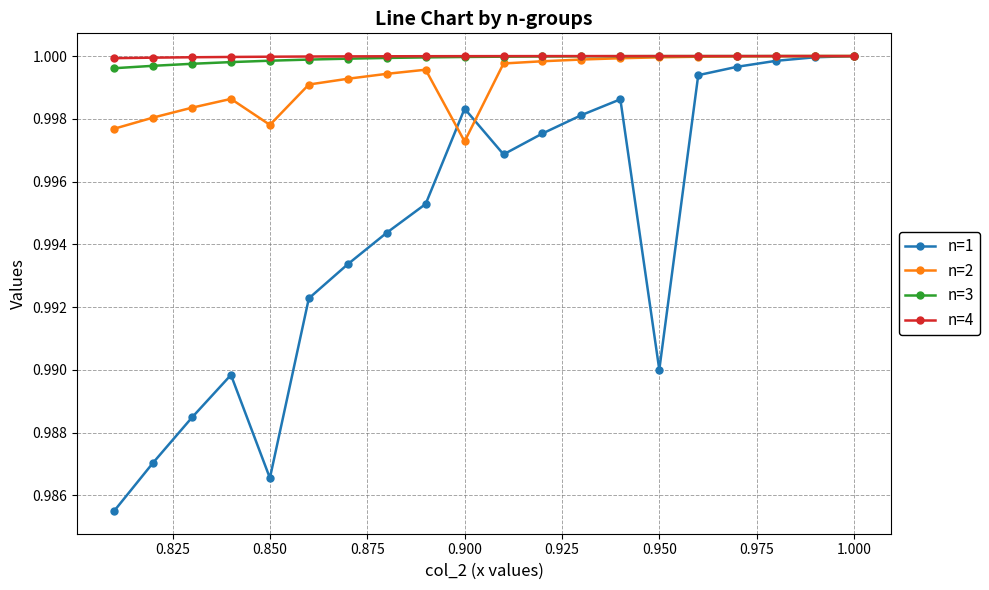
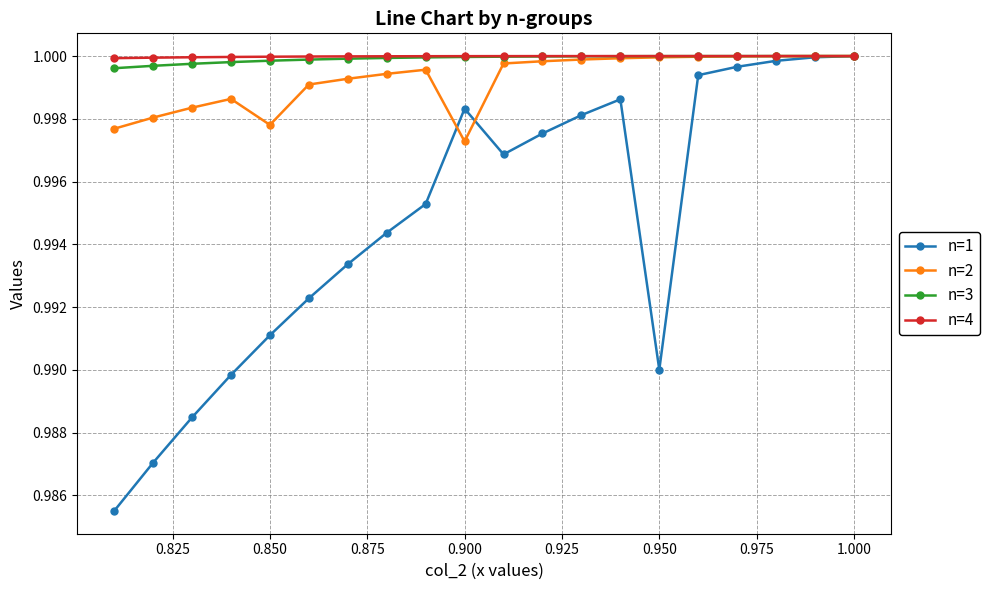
  {
    "n=1": {
-     "0.850": 0.9866,
+     "0.850": 0.9911,
      "0.900": 0.9983,
      "0.950": 0.9900
    },
    "n=2": {
      "0.850": 0.9978,
      "0.900": 0.9973
    },
    "n=3": {
      "0.850": 0.9999
    },
    "n=4": {
      "0.850": 1.0000
    }
  }
